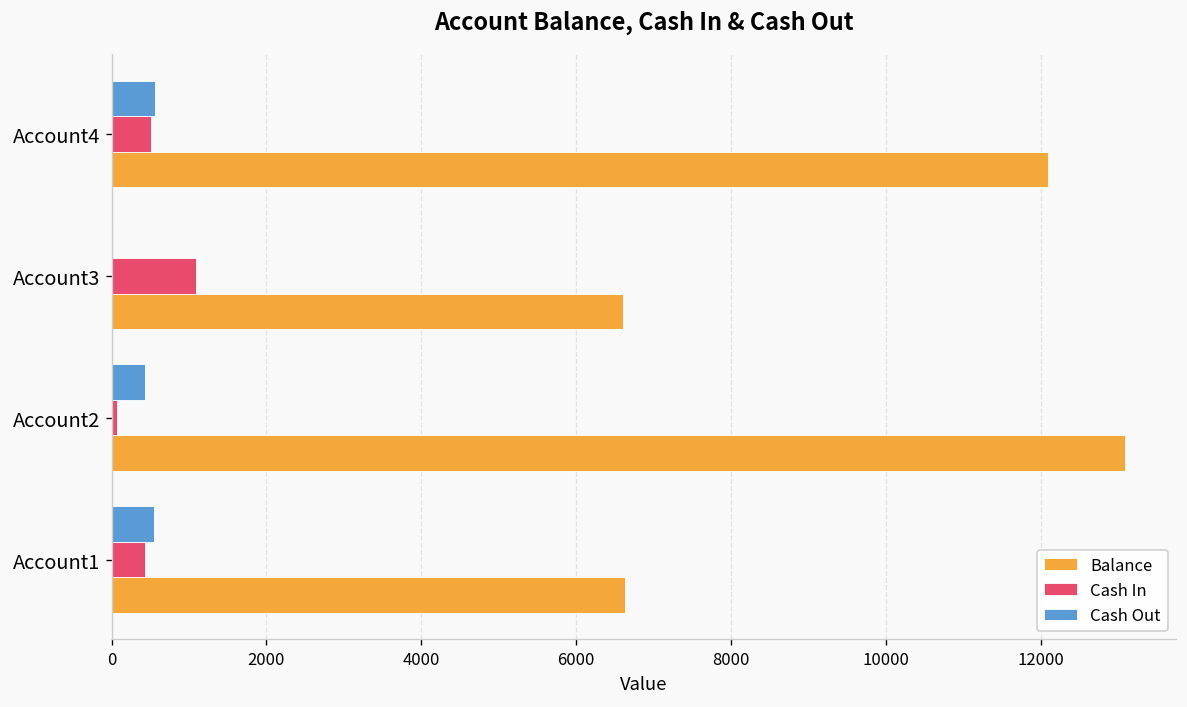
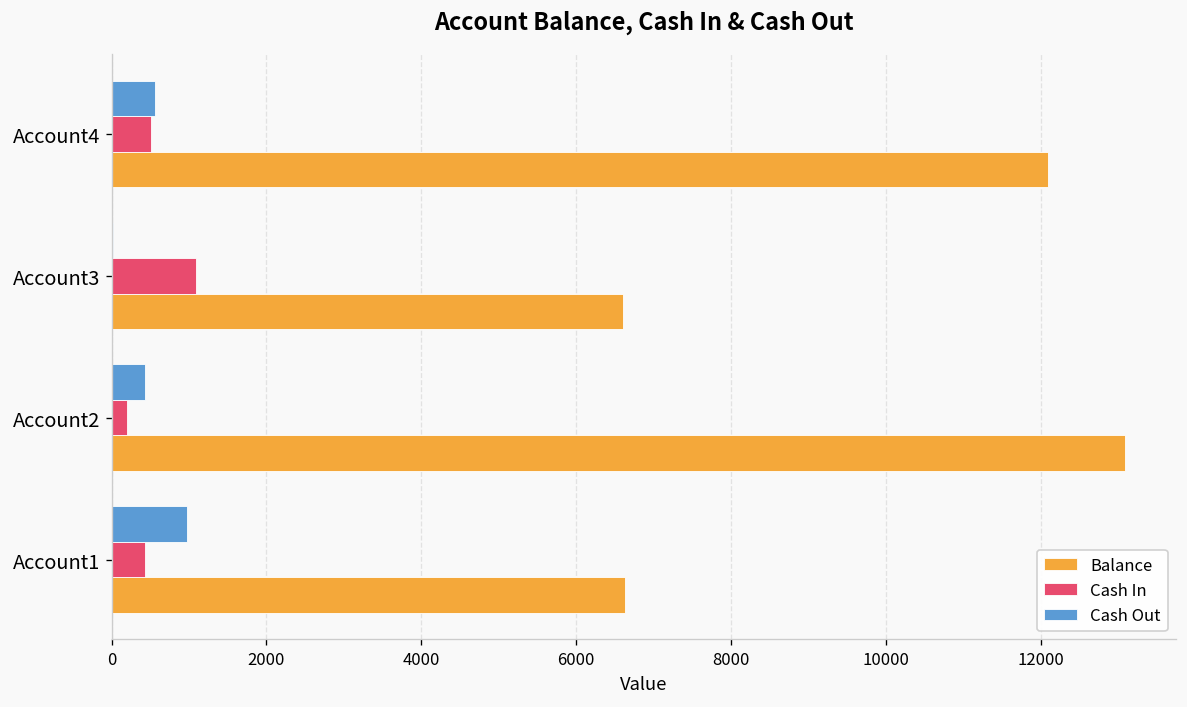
  {
    "Balance": {
      "Account4": 12100,
      "Account3": 6600,
      "Account2": 13100,
      "Account1": 6600
    },
    "Cash In": {
      "Account4": 500,
      "Account3": 1100,
-     "Account2": 100,
+     "Account2": 200,
      "Account1": 400
    },
    "Cash Out": {
      "Account4": 600,
      "Account2": 400,
-     "Account1": 600
+     "Account1": 1000
    }
  }
